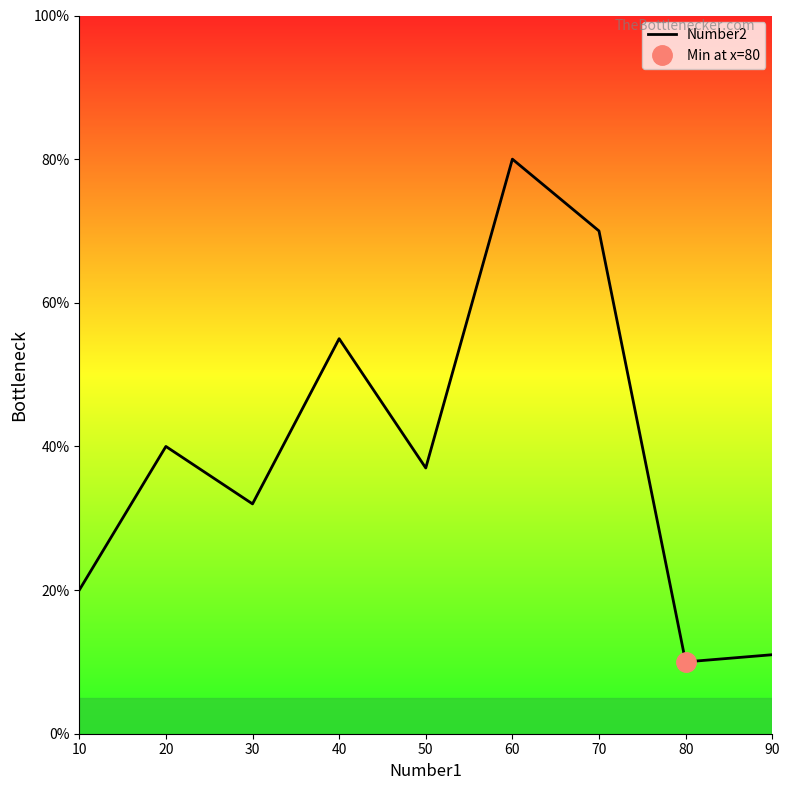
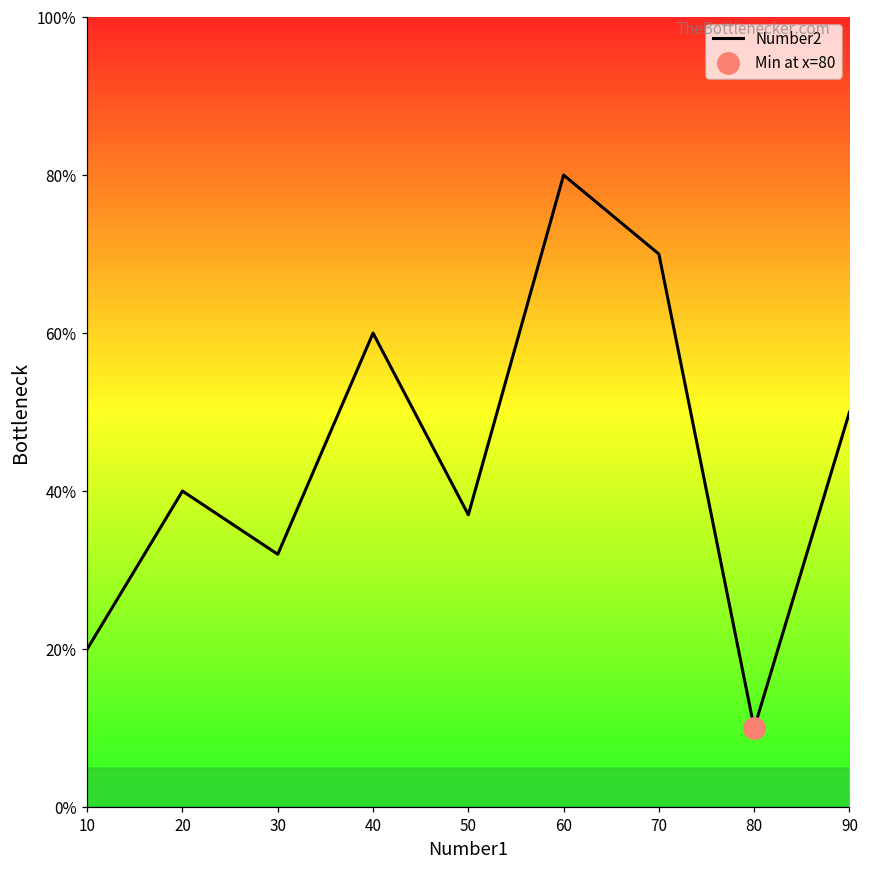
  {
    "Number2": {
      "10": "20%",
      "20": "40%",
      "30": "32%",
-     "40": "55%",
+     "40": "60%",
      "50": "37%",
      "60": "80%",
      "70": "70%",
-     "90": "11%"
+     "90": "50%"
    }
  }
